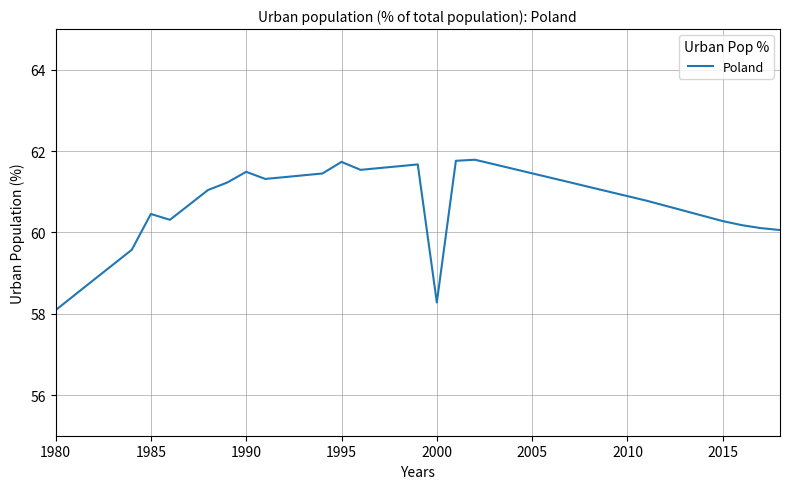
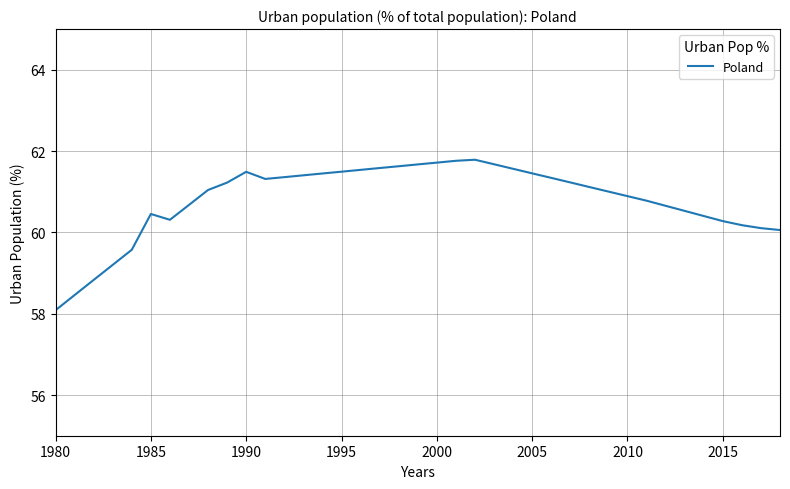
  {
    "1980": 58.1,
    "1985": 60.5,
    "1990": 61.5,
-   "1995": 61.7,
-   "2000": 58.3,
+   "1995": 61.5,
+   "2000": 61.7,
    "2005": 61.5,
    "2010": 60.9,
    "2015": 60.3
  }
